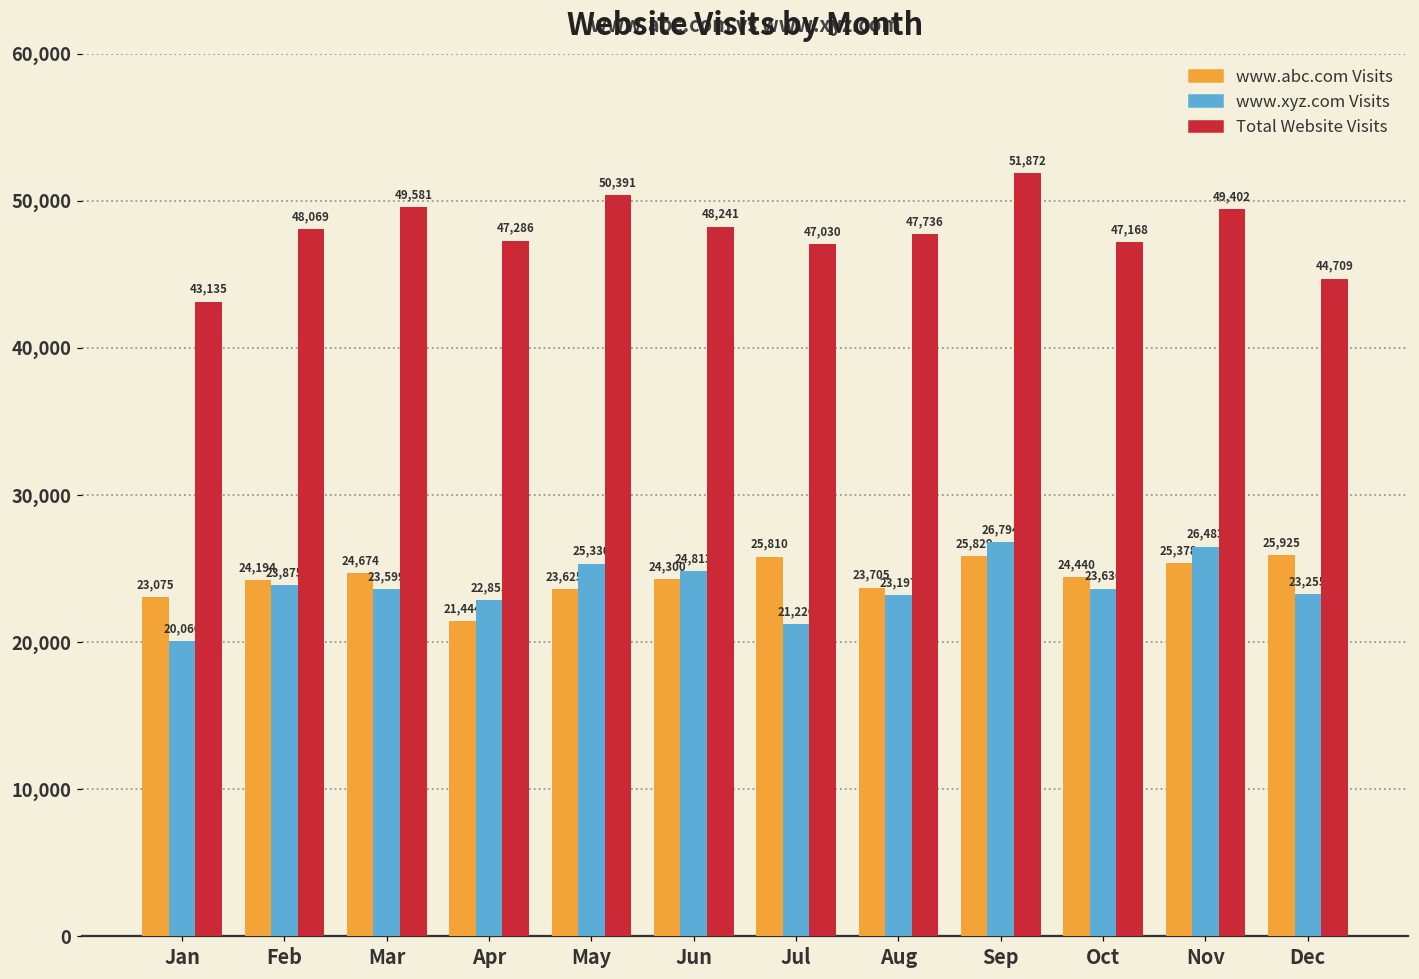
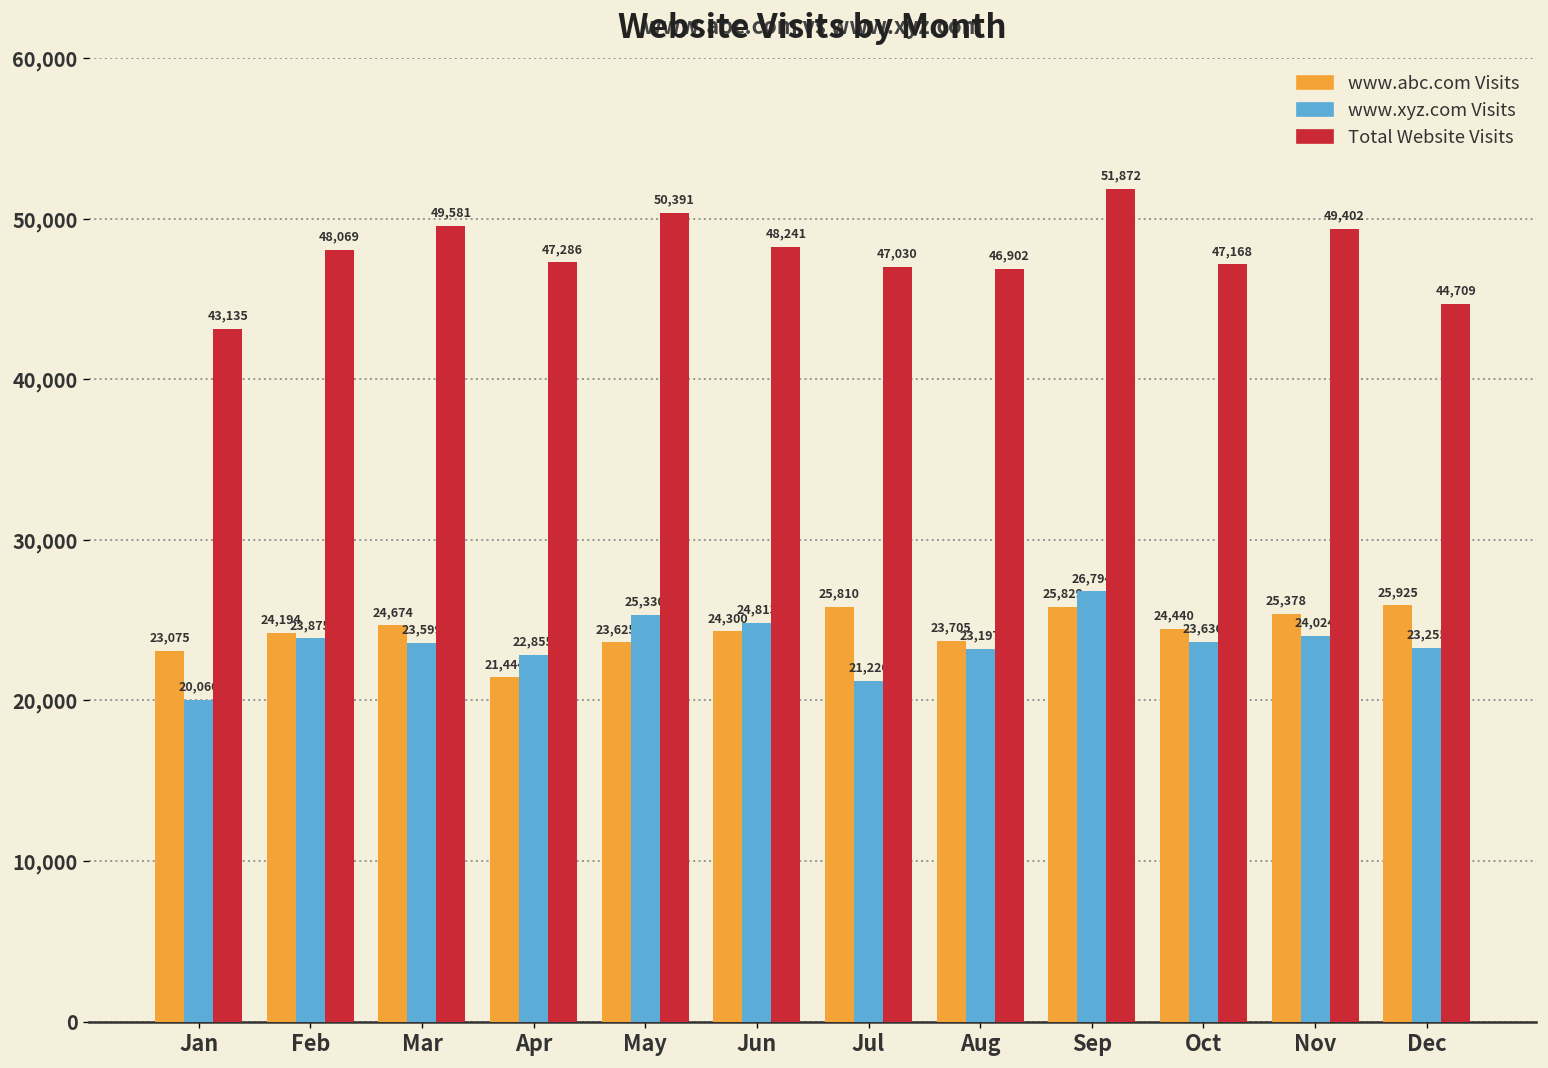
  {
    "www.abc.com Visits": {
      "Jan": "23,075",
      "Mar": "24,674",
      "Apr": "21,444",
      "May": "23,625",
      "Jun": "24,300",
      "Jul": "25,810",
      "Aug": "23,705",
      "Sep": "25,829",
      "Oct": "24,440",
      "Nov": "25,378",
      "Dec": "25,925"
    },
    "www.xyz.com Visits": {
      "Jan": "20,060",
      "Mar": "23,599",
      "Apr": "22,855",
      "May": "25,330",
      "Jun": "24,813",
      "Jul": "21,220",
      "Aug": "23,197",
      "Sep": "26,794",
      "Oct": "23,636",
-     "Nov": "26,483",
+     "Nov": "24,024",
      "Dec": "23,255"
    },
    "Total Website Visits": {
      "Jan": "43,135",
      "Feb": "48,069",
      "Mar": "49,581",
      "Apr": "47,286",
      "May": "50,391",
      "Jun": "48,241",
      "Jul": "47,030",
-     "Aug": "47,736",
+     "Aug": "46,902",
      "Sep": "51,872",
      "Oct": "47,168",
      "Nov": "49,402",
      "Dec": "44,709"
    }
  }
